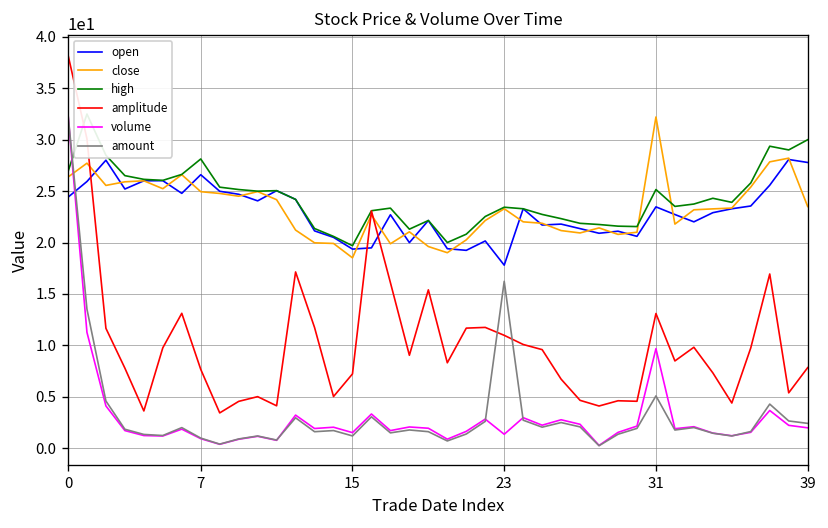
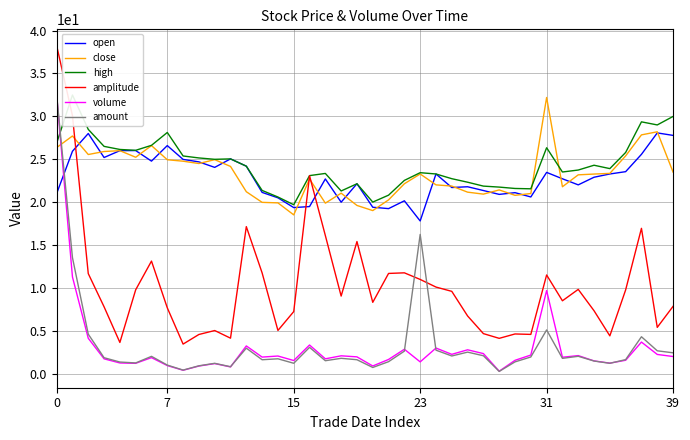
  {
    "open": {
-     "0": 24,
+     "0": 21,
      "7": 27,
      "15": 19,
      "23": 18,
      "31": 23,
      "39": 28
    },
    "close": {
      "0": 26,
      "7": 25,
      "15": 19,
      "31": 32,
      "39": 24
    },
    "high": {
      "0": 27,
      "7": 28,
      "15": 20,
-     "31": 25,
+     "31": 26,
      "39": 30
    },
    "amplitude": {
      "0": 38,
      "7": 8,
      "15": 7,
      "23": 11,
-     "31": 13,
+     "31": 12,
      "39": 8
    },
    "volume": {
      "15": 2,
      "23": 1,
      "31": 10,
      "39": 2
    },
    "amount": {
      "15": 1,
      "23": 16,
      "31": 5,
      "39": 2
    }
  }
